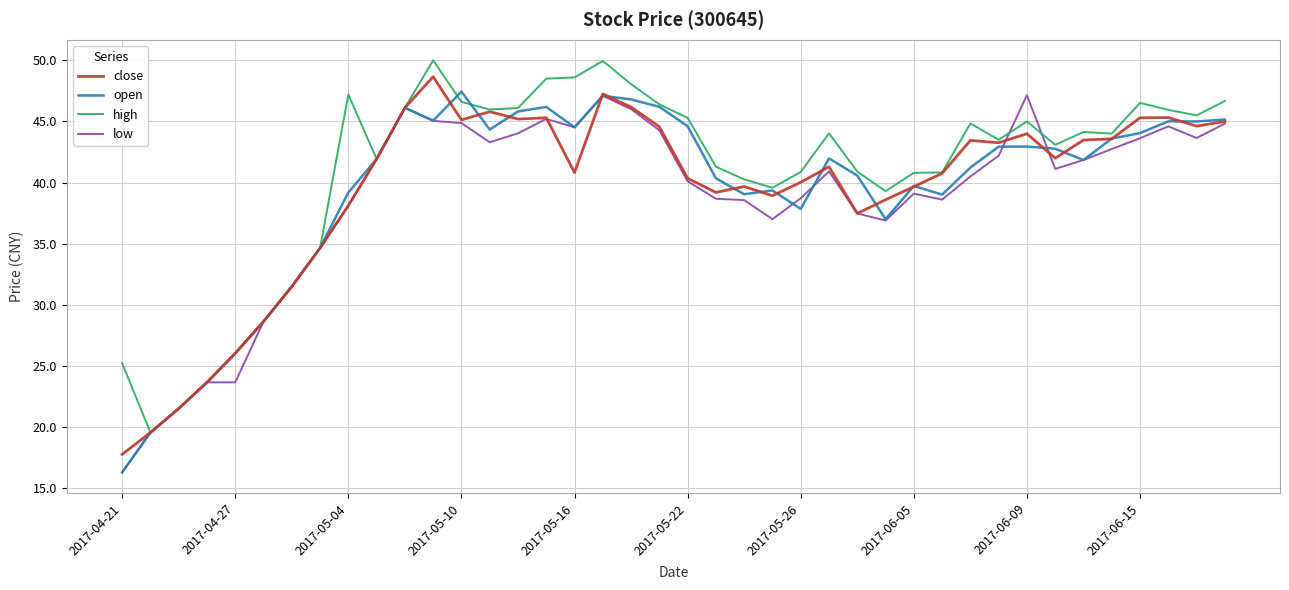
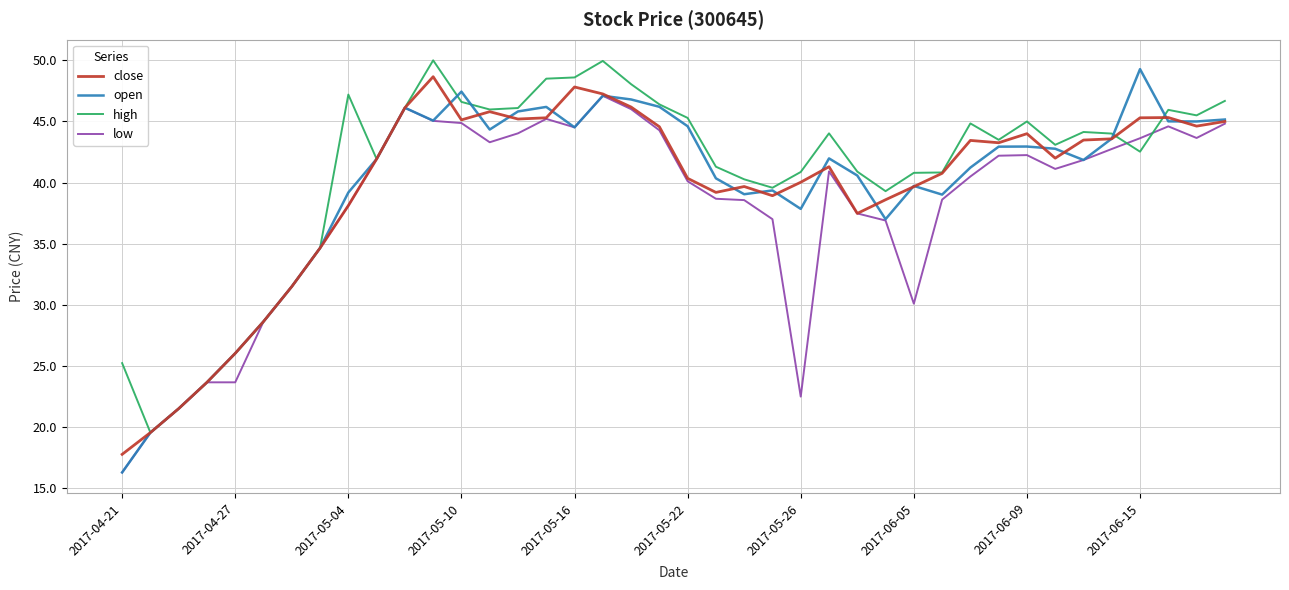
  {
    "close": {
      "2017-04-21": 17.8,
      "2017-05-10": 45.1,
-     "2017-05-16": 40.8,
+     "2017-05-16": 47.8,
      "2017-05-22": 40.4,
      "2017-05-26": 40.0,
      "2017-06-09": 44.0,
      "2017-06-15": 45.3
    },
    "open": {
      "2017-05-04": 39.2,
      "2017-05-10": 47.4,
      "2017-05-22": 44.6,
      "2017-05-26": 37.9,
      "2017-06-09": 43.0,
-     "2017-06-15": 44.1
+     "2017-06-15": 49.3
    },
    "high": {
      "2017-04-21": 25.2,
      "2017-05-04": 47.2,
      "2017-05-10": 46.6,
      "2017-05-16": 48.6,
      "2017-05-22": 45.3,
      "2017-05-26": 40.9,
      "2017-06-05": 40.8,
      "2017-06-09": 45.0,
-     "2017-06-15": 46.5
+     "2017-06-15": 42.5
    },
    "low": {
      "2017-04-27": 23.7,
      "2017-05-10": 44.9,
      "2017-05-22": 40.1,
-     "2017-05-26": 38.7,
-     "2017-06-05": 39.1,
-     "2017-06-09": 47.2,
+     "2017-05-26": 22.5,
+     "2017-06-05": 30.1,
+     "2017-06-09": 42.3,
      "2017-06-15": 43.6
    }
  }
